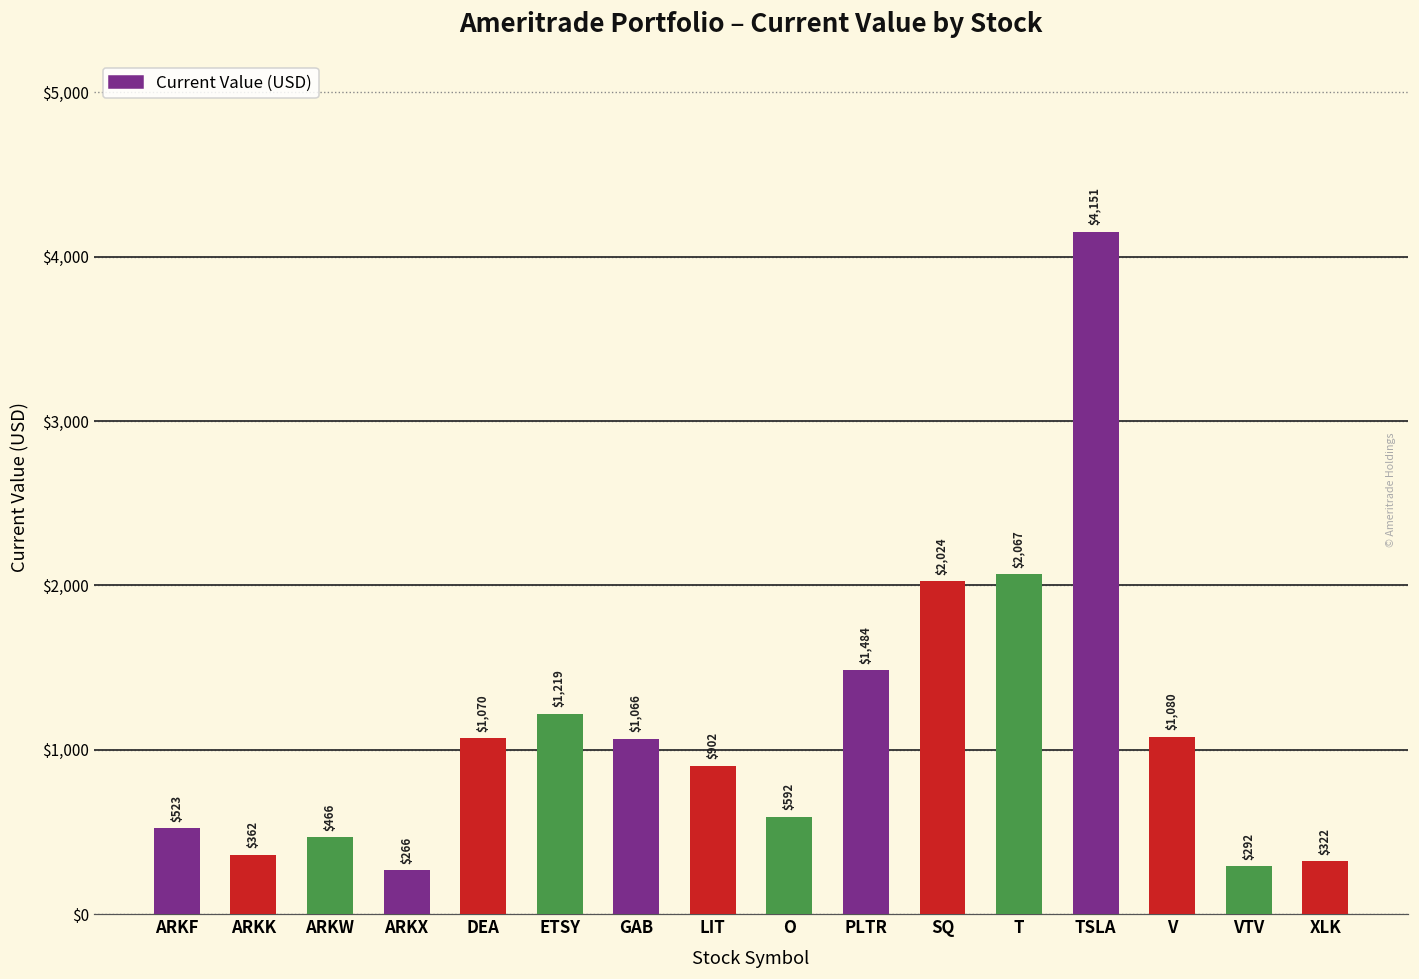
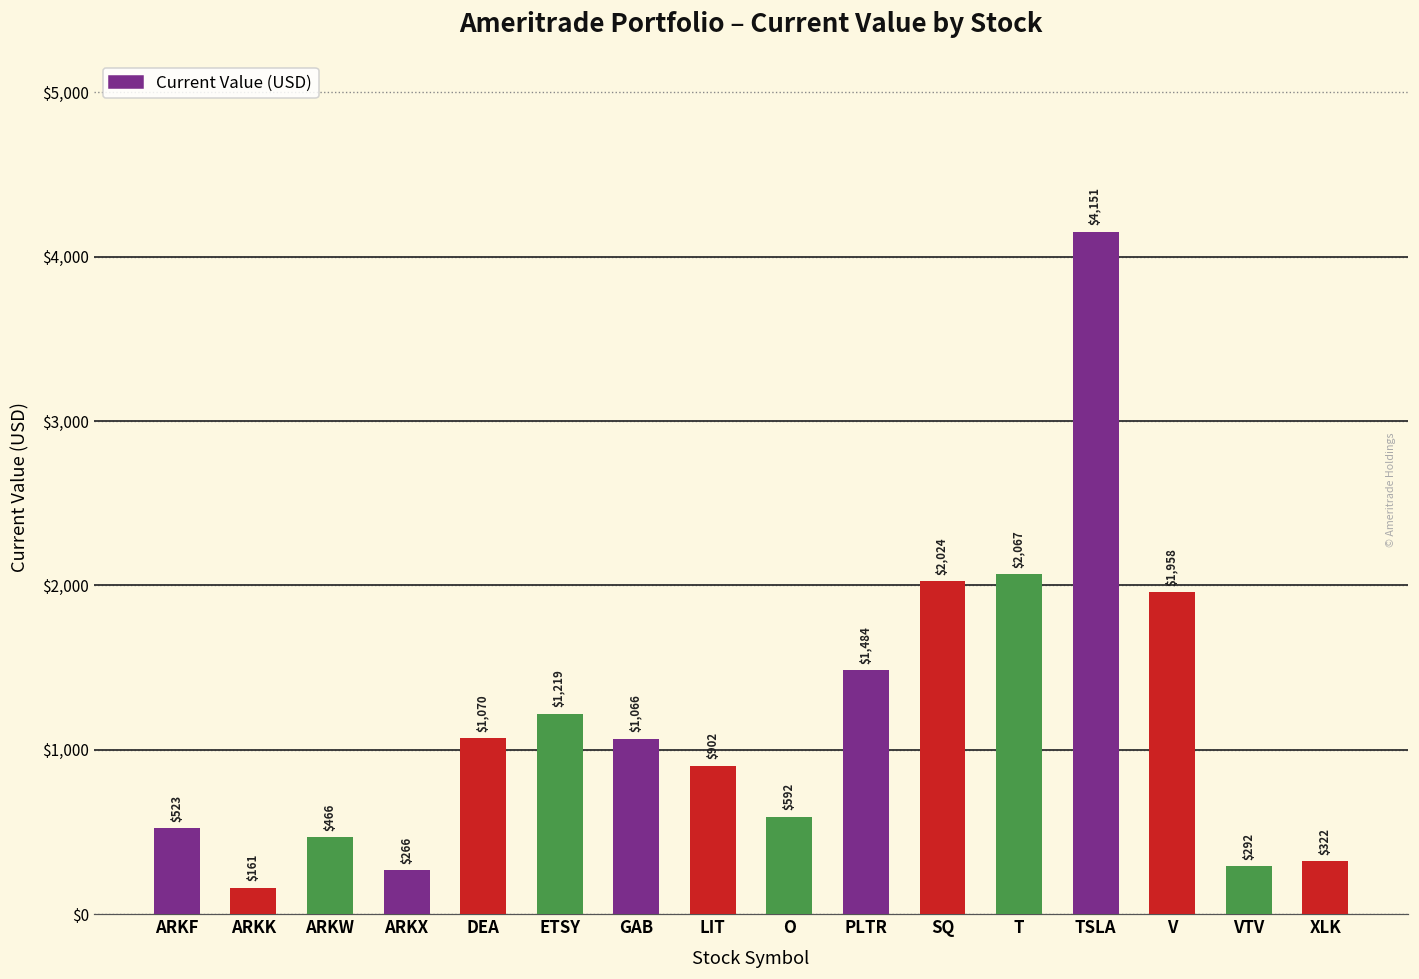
  {
    "ARKF": "$523",
-   "ARKK": "$362",
+   "ARKK": "$161",
    "ARKW": "$466",
    "ARKX": "$266",
    "DEA": "$1,070",
    "ETSY": "$1,219",
    "GAB": "$1,066",
    "LIT": "$902",
    "O": "$592",
    "PLTR": "$1,484",
    "SQ": "$2,024",
    "T": "$2,067",
    "TSLA": "$4,151",
-   "V": "$1,080",
+   "V": "$1,958",
    "VTV": "$292",
    "XLK": "$322"
  }
